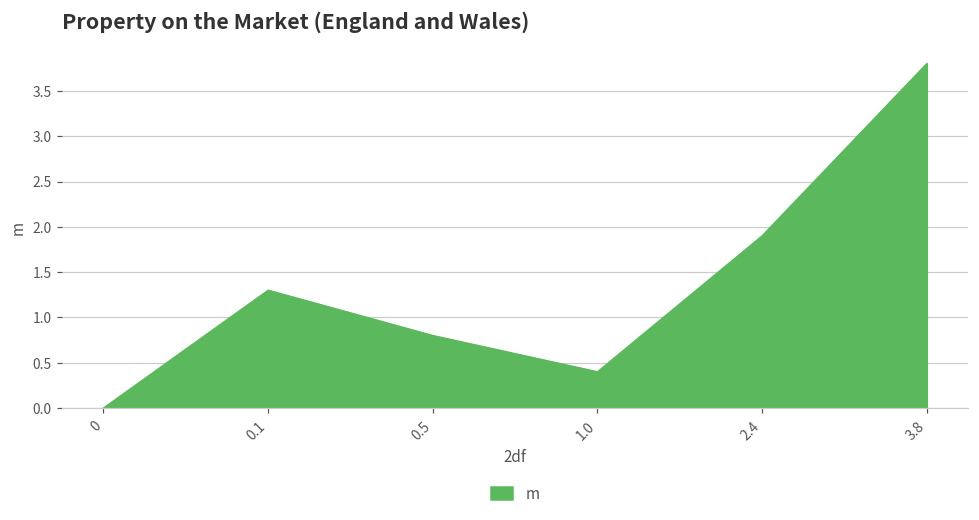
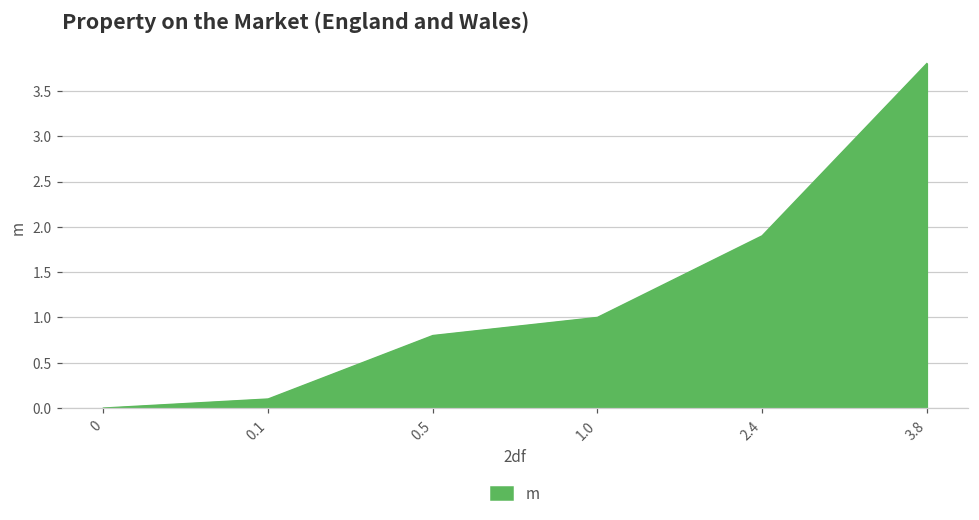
  {
    "0": 0.0,
-   "0.1": 1.3,
+   "0.1": 0.1,
    "0.5": 0.8,
-   "1.0": 0.4,
+   "1.0": 1.0,
    "2.4": 1.9,
    "3.8": 3.8
  }
